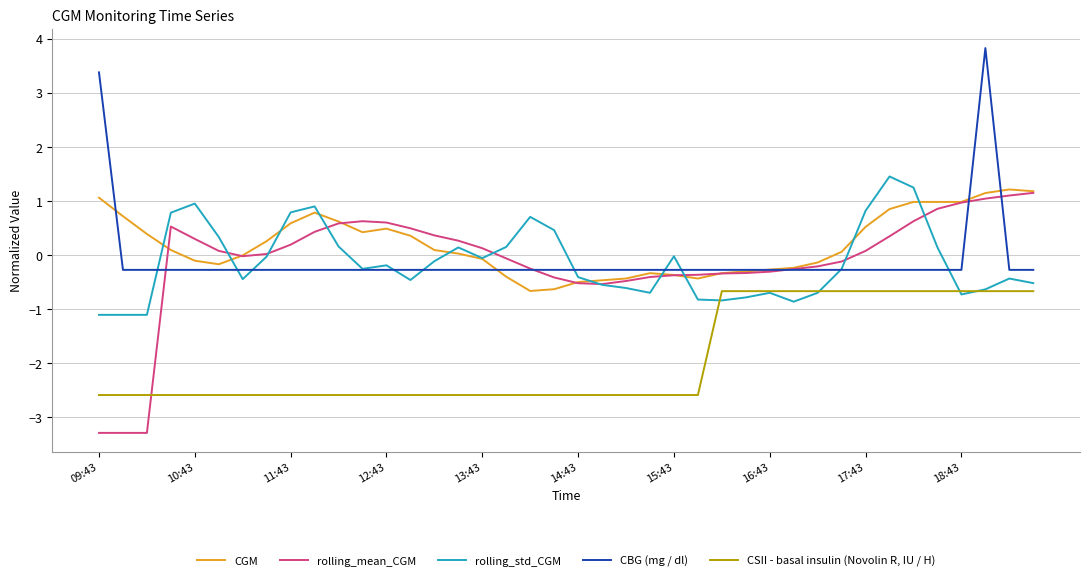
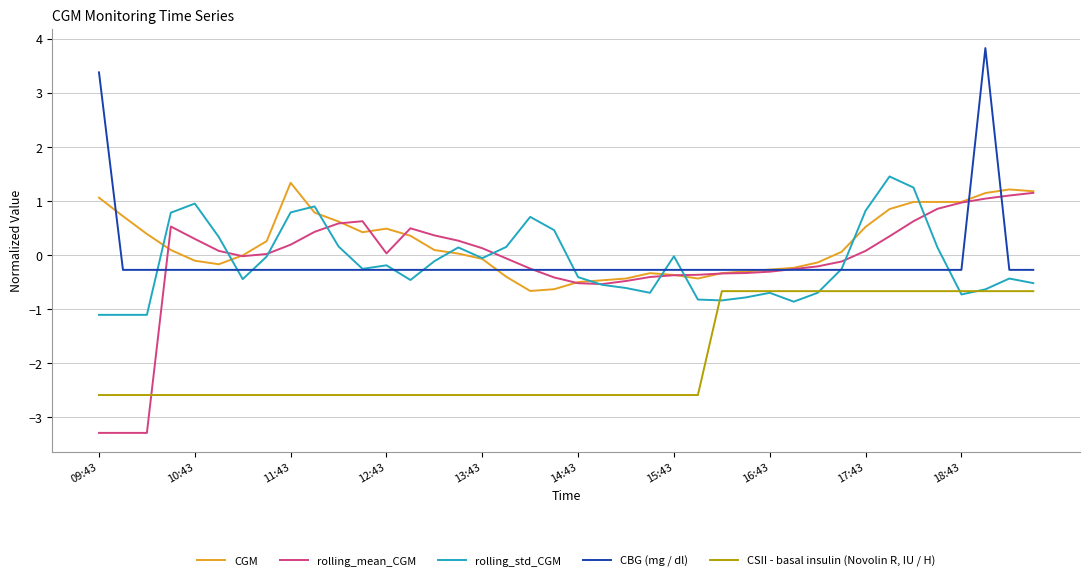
  {
    "CGM": {
      "09:43": 1.1,
      "10:43": -0.1,
-     "11:43": 0.6,
+     "11:43": 1.3,
      "12:43": 0.5,
      "17:43": 0.5
    },
    "rolling_mean_CGM": {
      "09:43": -3.3,
      "10:43": 0.3,
      "11:43": 0.2,
-     "12:43": 0.6,
+     "12:43": 0.0,
      "13:43": 0.1,
      "17:43": 0.1
    },
    "rolling_std_CGM": {
      "09:43": -1.1,
      "10:43": 1.0,
      "11:43": 0.8,
      "12:43": -0.2,
      "14:43": -0.4,
      "15:43": 0.0,
      "17:43": 0.8,
      "18:43": -0.7
    },
    "CBG (mg / dl)": {
      "09:43": 3.4,
      "10:43": -0.3,
      "11:43": -0.3,
      "12:43": -0.3,
      "13:43": -0.3,
      "14:43": -0.3,
      "15:43": -0.3,
      "17:43": -0.3,
      "18:43": -0.3
    },
    "CSII - basal insulin (Novolin R, IU / H)": {
      "09:43": -2.6,
      "10:43": -2.6,
      "11:43": -2.6,
      "12:43": -2.6,
      "13:43": -2.6,
      "14:43": -2.6,
      "15:43": -2.6,
      "17:43": -0.7,
      "18:43": -0.7
    }
  }
